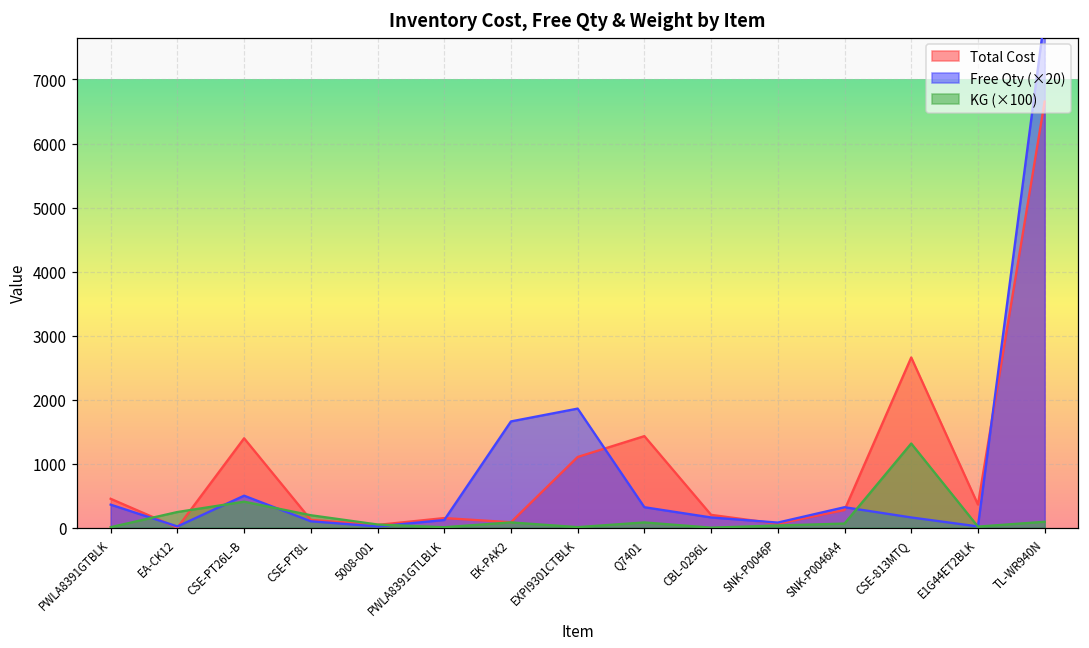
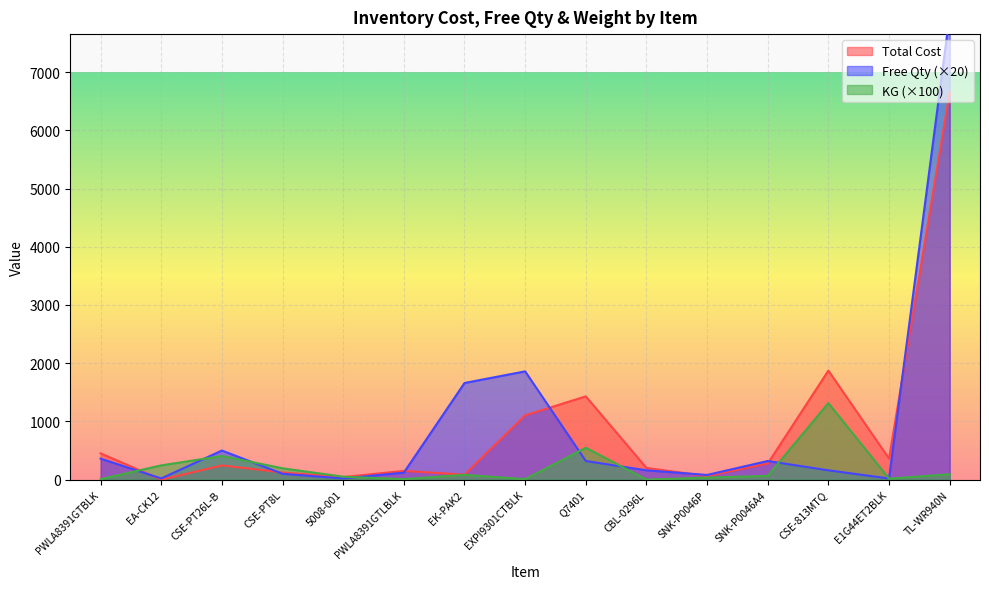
  {
    "Total Cost": {
      "PWLA8391GTBLK": 500,
-     "CSE-PT26L-B": 1400,
+     "CSE-PT26L-B": 200,
      "EXPI9301CTBLK": 1100,
      "Q7401": 1400,
-     "CSE-813MTQ": 2700,
+     "CSE-813MTQ": 1900,
      "E1G44ET2BLK": 400
    },
    "Free Qty (×20)": {
      "PWLA8391GTBLK": 400,
      "CSE-PT26L-B": 500,
      "EK-PAK2": 1700,
      "EXPI9301CTBLK": 1900,
      "Q7401": 300,
      "CSE-813MTQ": 200
    },
    "KG (×100)": {
      "PWLA8391GTBLK": 0,
      "EA-CK12": 200,
      "CSE-PT26L-B": 400,
      "CSE-PT8L": 200,
      "PWLA8391GTLBLK": 0,
      "EXPI9301CTBLK": 0,
-     "Q7401": 100,
+     "Q7401": 500,
      "CBL-0296L": 0,
      "SNK-P0046A4": 100,
      "CSE-813MTQ": 1300,
      "TL-WR940N": 100
    }
  }
